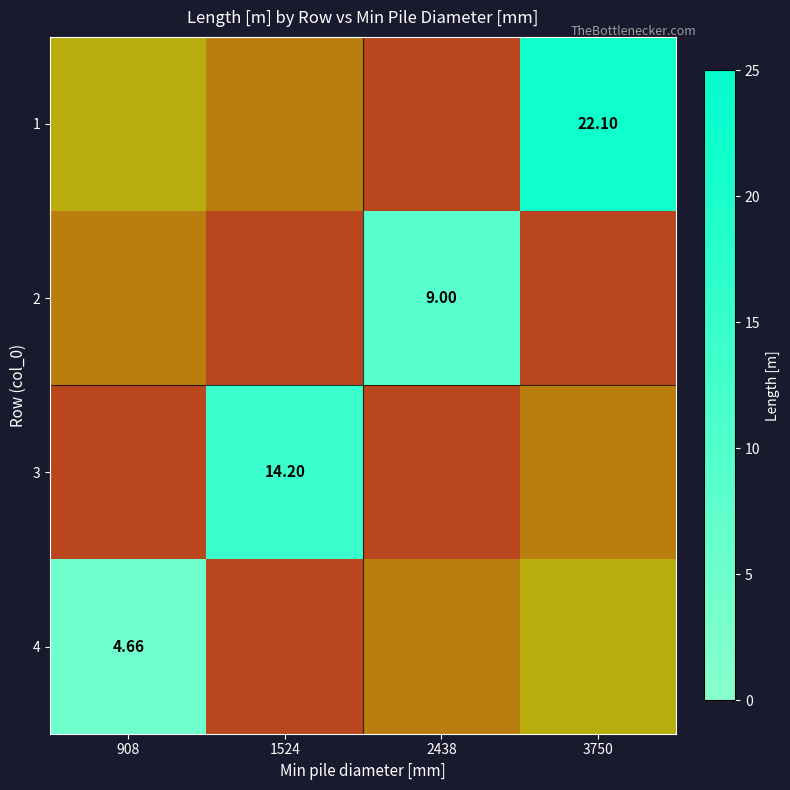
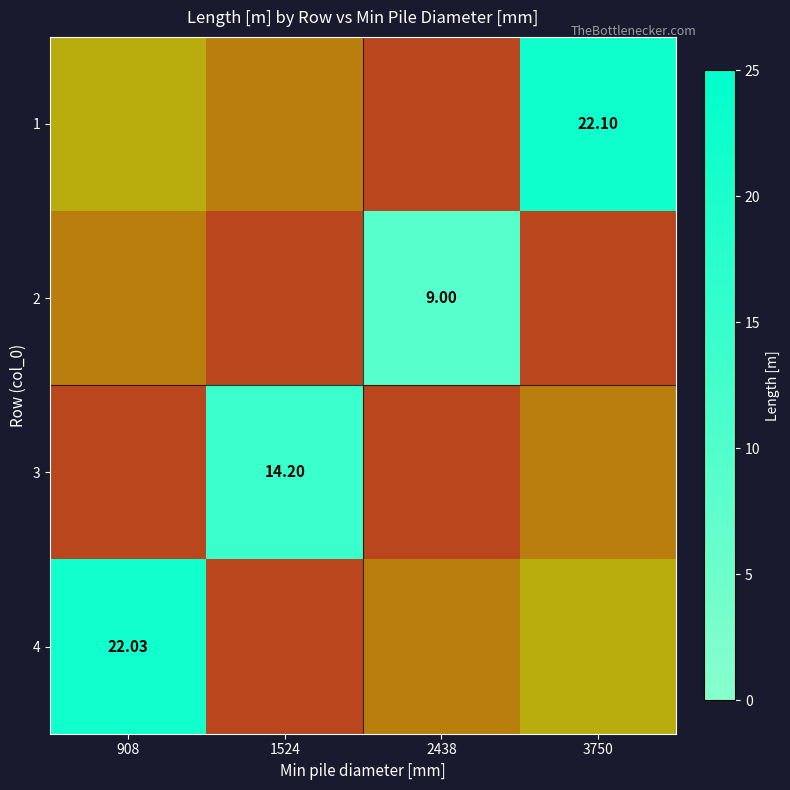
  {
    "1": {
      "3750": 22.10
    },
    "2": {
      "2438": 9.00
    },
    "3": {
      "1524": 14.20
    },
    "4": {
-     "908": 4.66
+     "908": 22.03
    }
  }
